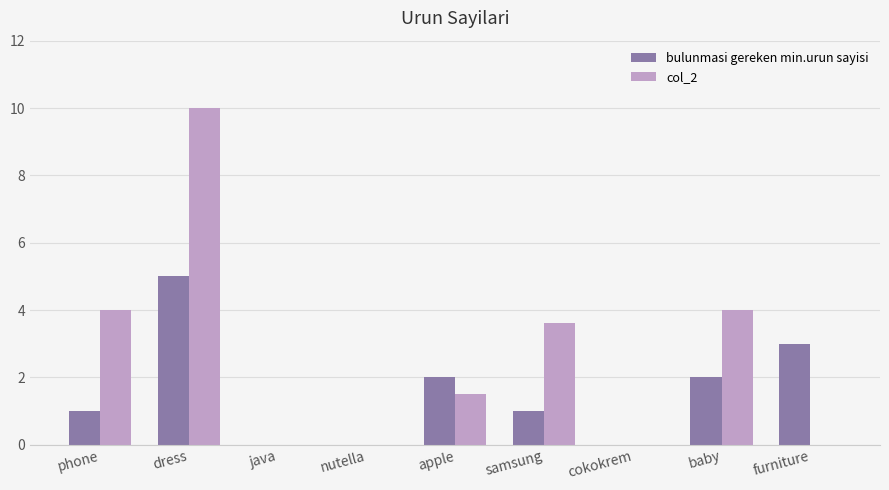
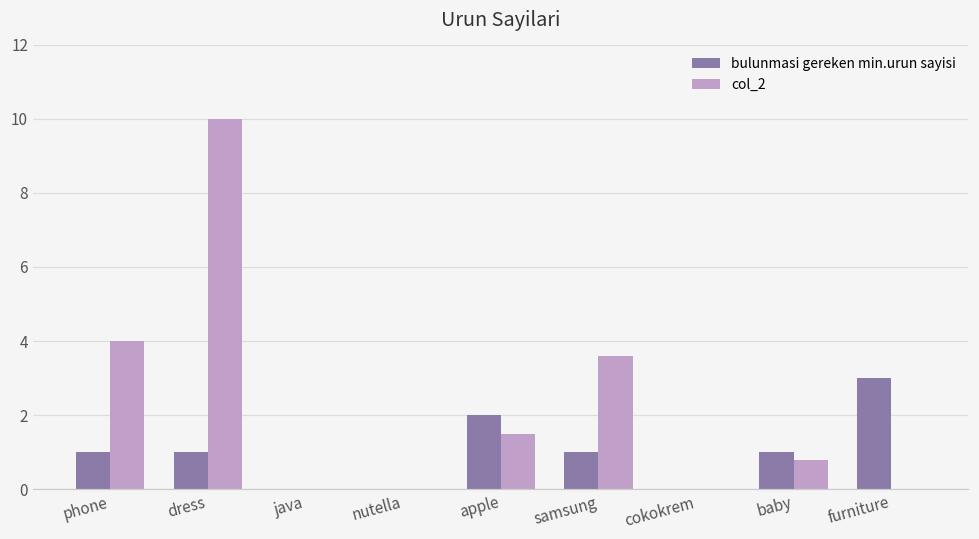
  {
    "bulunmasi gereken min.urun sayisi": {
      "phone": 1,
-     "dress": 5,
+     "dress": 1,
      "java": 0,
      "nutella": 0,
      "apple": 2,
      "samsung": 1,
      "cokokrem": 0,
-     "baby": 2,
+     "baby": 1,
      "furniture": 3
    },
    "col_2": {
      "phone": 4.0,
      "dress": 10.0,
      "java": 0.0,
      "nutella": 0.0,
      "apple": 1.5,
      "samsung": 3.6,
      "cokokrem": 0.0,
-     "baby": 4.0,
+     "baby": 0.8,
      "furniture": 0.0
    }
  }
